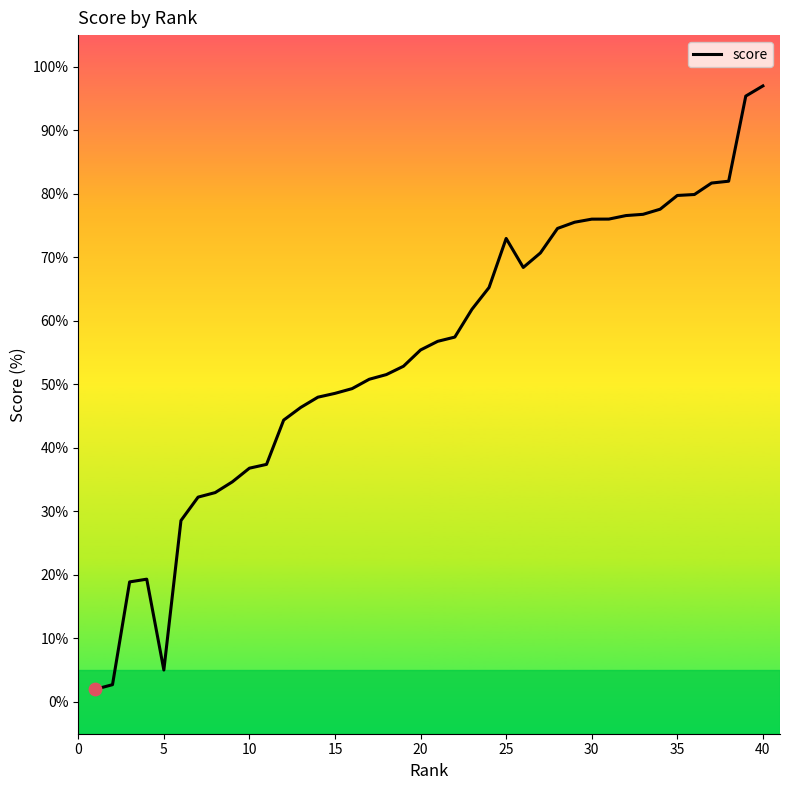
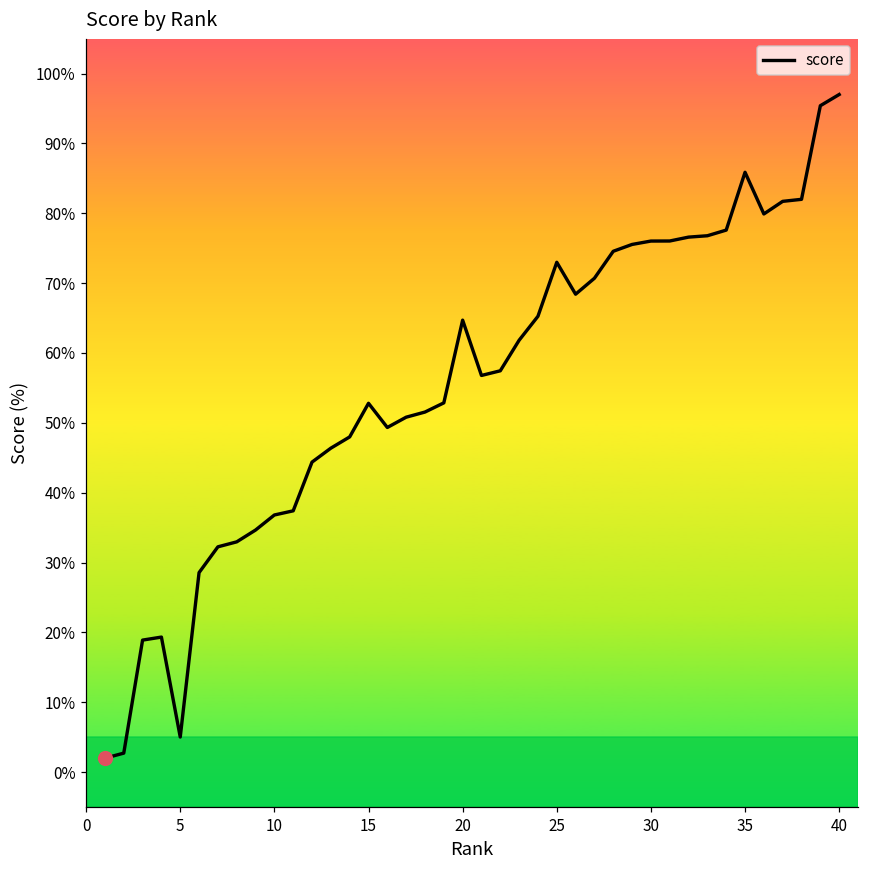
  {
    "score": {
      "5": "5%",
      "10": "37%",
-     "15": "49%",
-     "20": "55%",
+     "15": "53%",
+     "20": "65%",
      "25": "73%",
      "30": "76%",
-     "35": "80%",
+     "35": "86%",
      "40": "97%"
    }
  }
